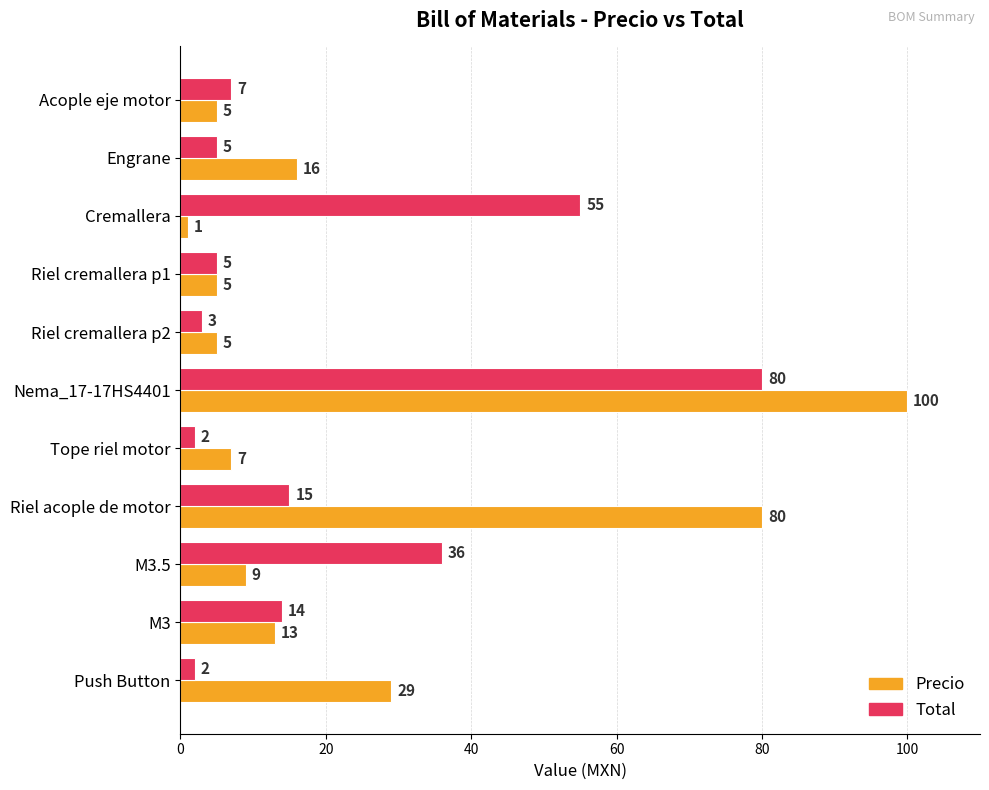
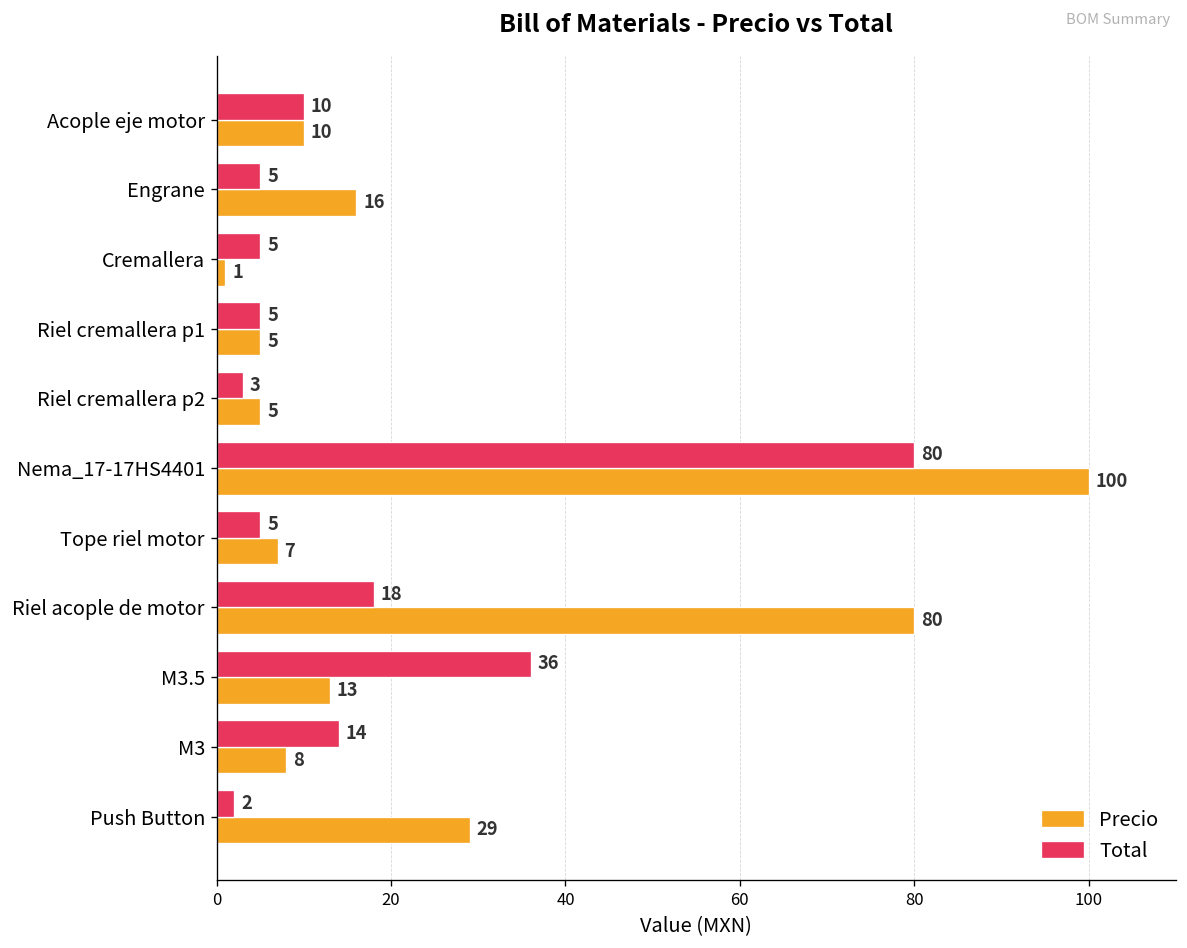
  {
    "Precio": {
-     "Acople eje motor": 5,
+     "Acople eje motor": 10,
      "Engrane": 16,
      "Cremallera": 1,
      "Riel cremallera p1": 5,
      "Riel cremallera p2": 5,
      "Nema_17-17HS4401": 100,
      "Tope riel motor": 7,
      "Riel acople de motor": 80,
-     "M3.5": 9,
-     "M3": 13,
+     "M3.5": 13,
+     "M3": 8,
      "Push Button": 29
    },
    "Total": {
-     "Acople eje motor": 7,
+     "Acople eje motor": 10,
      "Engrane": 5,
-     "Cremallera": 55,
+     "Cremallera": 5,
      "Riel cremallera p1": 5,
      "Riel cremallera p2": 3,
      "Nema_17-17HS4401": 80,
-     "Tope riel motor": 2,
-     "Riel acople de motor": 15,
+     "Tope riel motor": 5,
+     "Riel acople de motor": 18,
      "M3.5": 36,
      "M3": 14,
      "Push Button": 2
    }
  }
